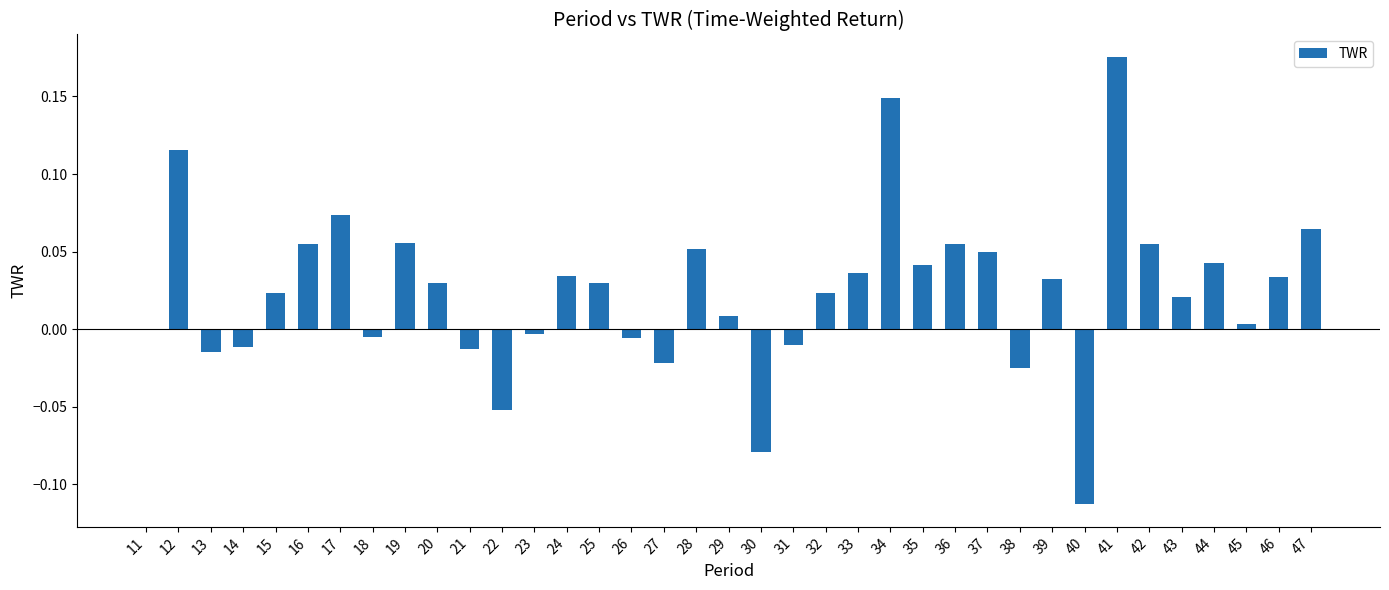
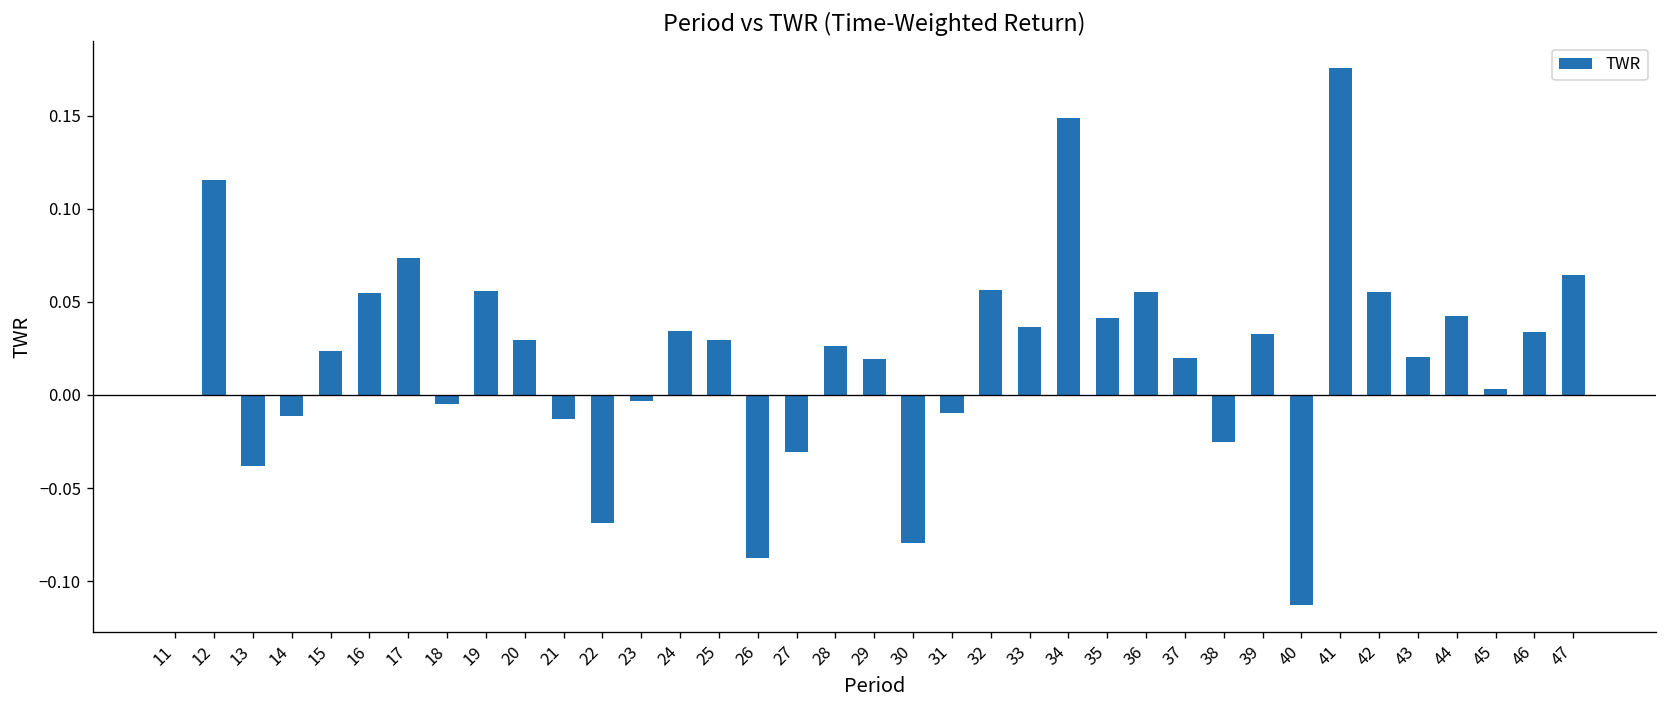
  {
    "11": 0.000,
    "12": 0.115,
-   "13": -0.015,
+   "13": -0.038,
    "14": -0.011,
    "15": 0.024,
    "16": 0.055,
    "17": 0.073,
    "18": -0.005,
    "19": 0.056,
    "20": 0.030,
    "21": -0.013,
-   "22": -0.052,
+   "22": -0.069,
    "23": -0.003,
    "24": 0.034,
    "25": 0.030,
-   "26": -0.006,
-   "27": -0.022,
-   "28": 0.052,
-   "29": 0.008,
+   "26": -0.088,
+   "27": -0.031,
+   "28": 0.026,
+   "29": 0.019,
    "30": -0.079,
    "31": -0.010,
-   "32": 0.023,
+   "32": 0.057,
    "33": 0.037,
    "34": 0.149,
    "35": 0.041,
    "36": 0.055,
-   "37": 0.05,
+   "37": 0.02,
    "38": -0.025,
    "39": 0.033,
    "40": -0.113,
    "41": 0.176,
    "42": 0.055,
    "43": 0.021,
    "44": 0.043,
    "45": 0.003,
    "46": 0.034,
    "47": 0.064
  }
